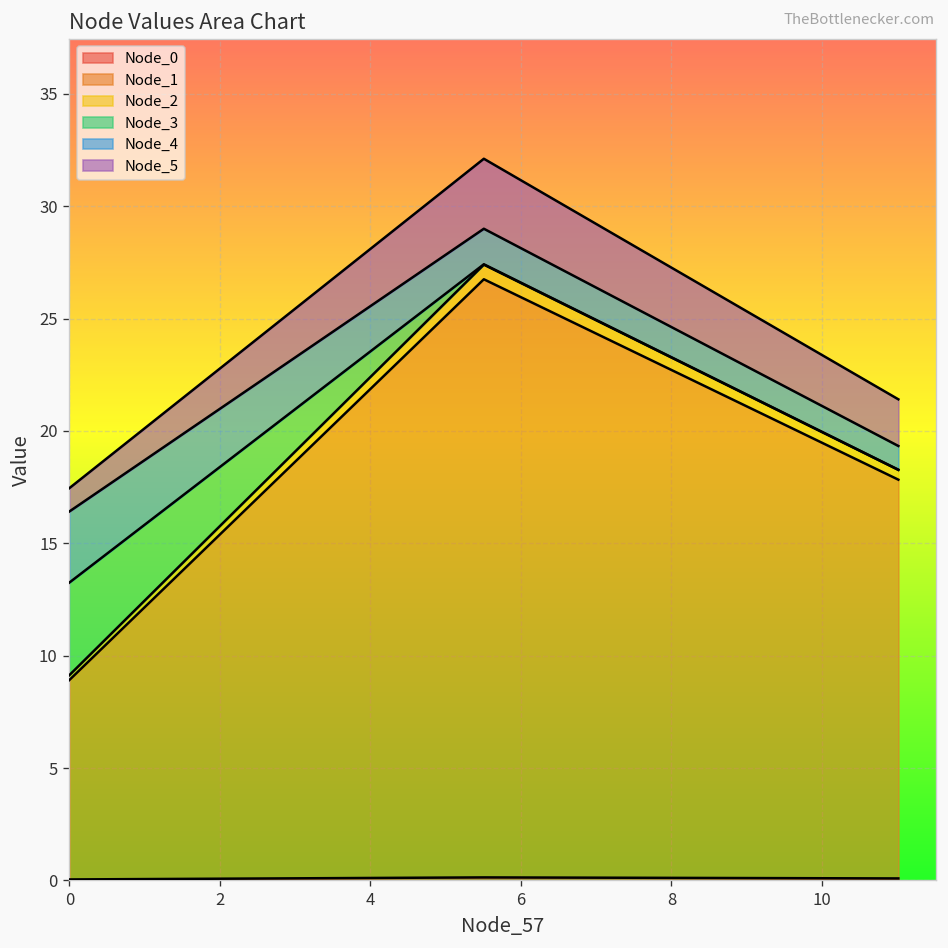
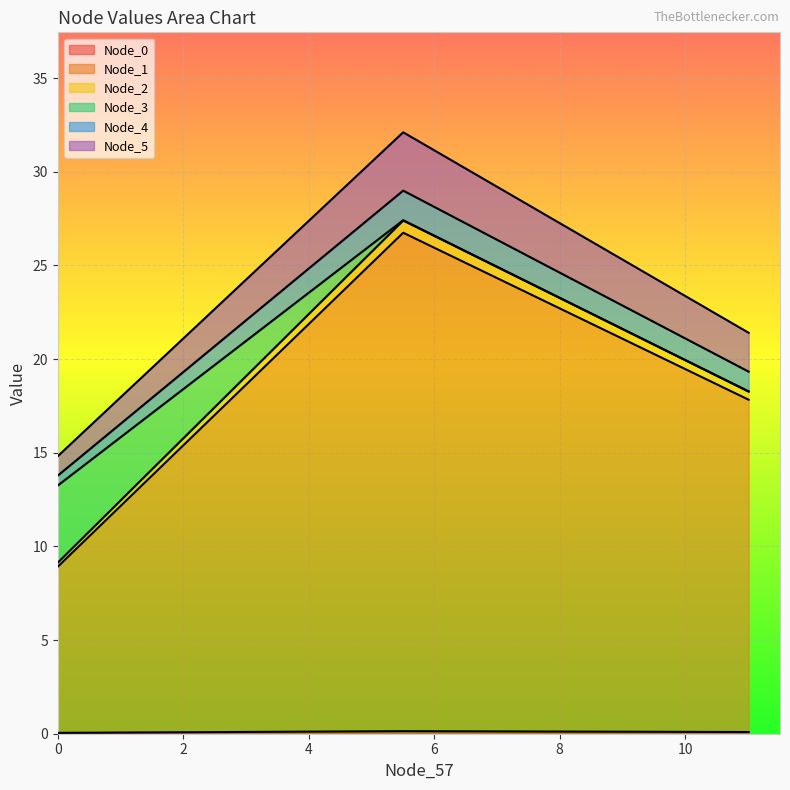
  {
    "Node_2": {
      "0": 0.2
    },
    "Node_3": {
      "0": 4.1
    },
    "Node_4": {
-     "0": 3.2
+     "0": 0.5
    },
    "Node_5": {
      "0": 1.0
    }
  }
